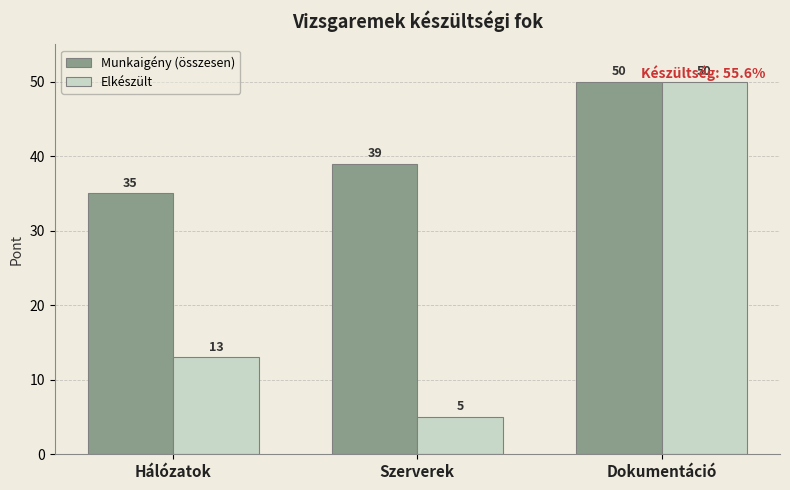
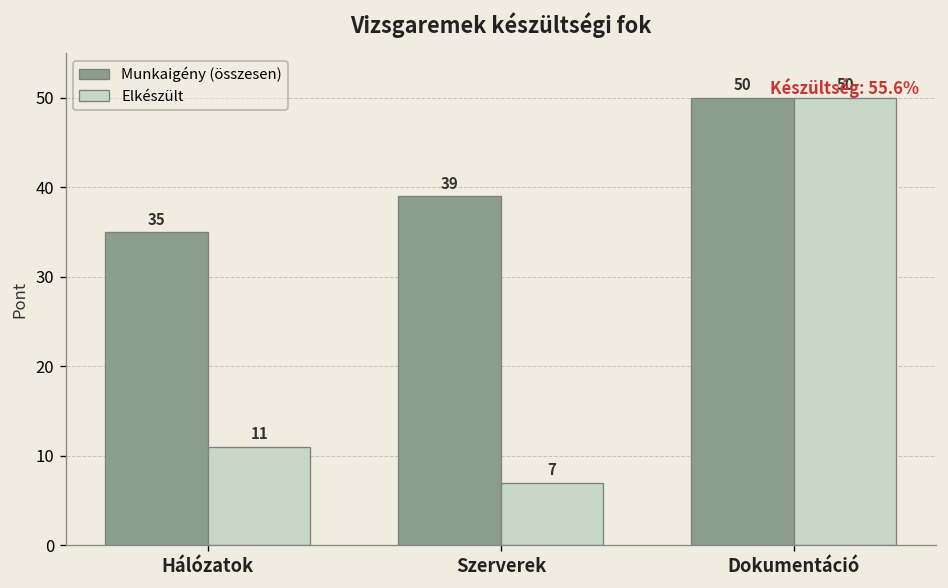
  {
    "Munkaigény (összesen)": {
      "Hálózatok": 35,
      "Szerverek": 39,
      "Dokumentáció": 50
    },
    "Elkészült": {
-     "Hálózatok": 13,
-     "Szerverek": 5
+     "Hálózatok": 11,
+     "Szerverek": 7
    }
  }
